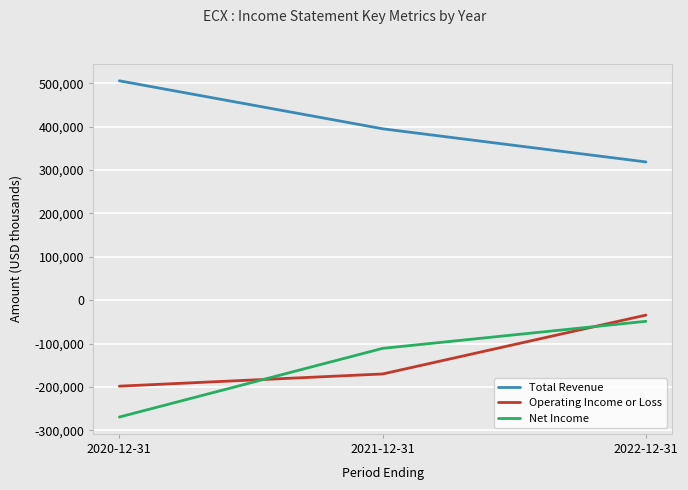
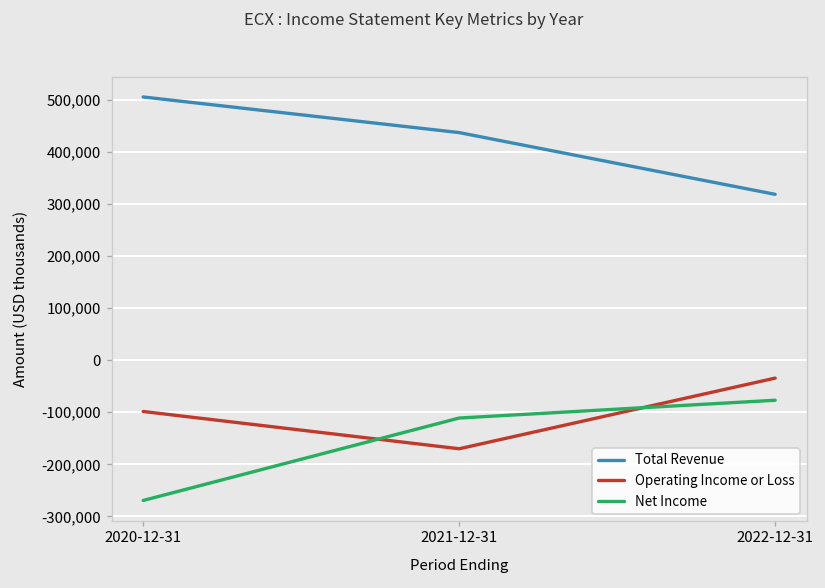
  {
    "Total Revenue": {
      "2020-12-31": "510,000",
-     "2021-12-31": "400,000",
+     "2021-12-31": "440,000",
      "2022-12-31": "320,000"
    },
    "Operating Income or Loss": {
-     "2020-12-31": "-200,000",
+     "2020-12-31": "-100,000",
      "2021-12-31": "-170,000",
      "2022-12-31": "-30,000"
    },
    "Net Income": {
      "2020-12-31": "-270,000",
      "2021-12-31": "-110,000",
-     "2022-12-31": "-50,000"
+     "2022-12-31": "-80,000"
    }
  }
